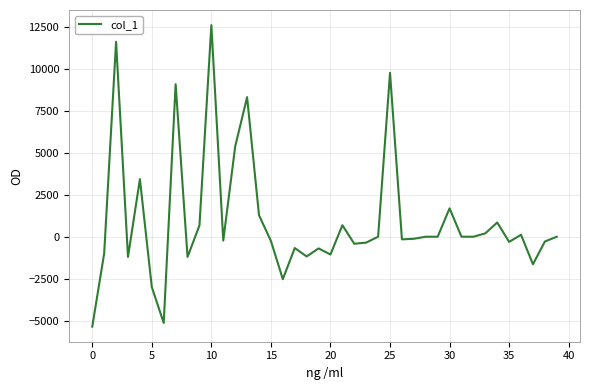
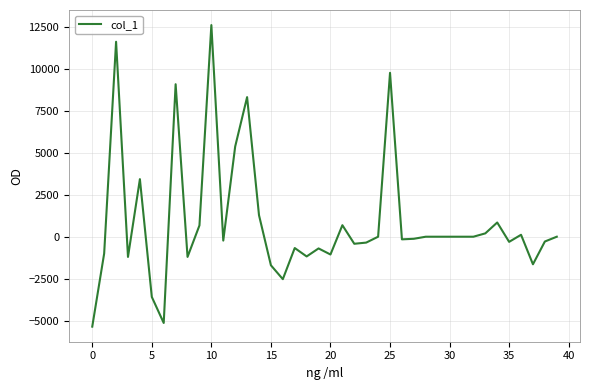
  {
    "0": -5300,
-   "5": -3000,
+   "5": -3600,
    "10": 12600,
-   "15": -300,
+   "15": -1700,
    "20": -1100,
    "25": 9700,
-   "30": 1700,
+   "30": 0,
    "35": -300
  }
